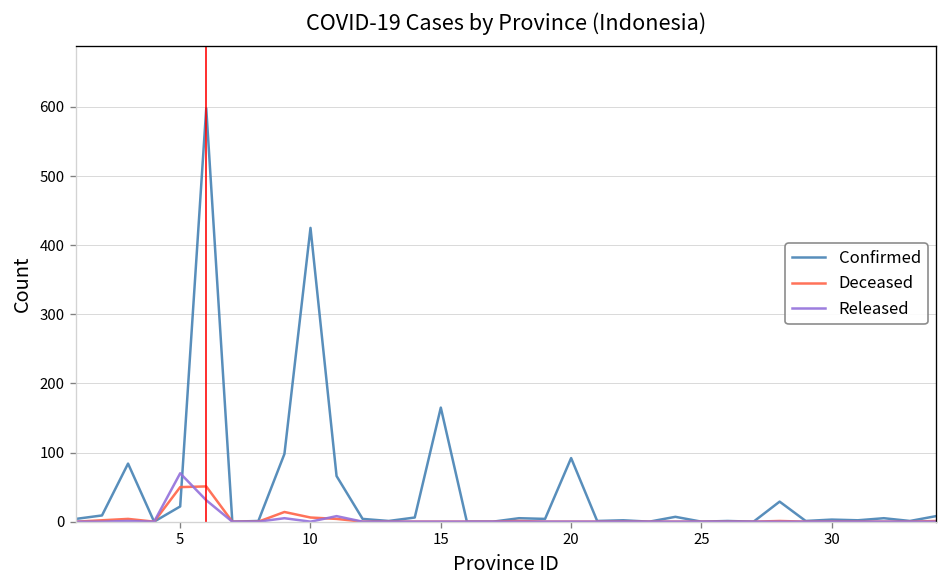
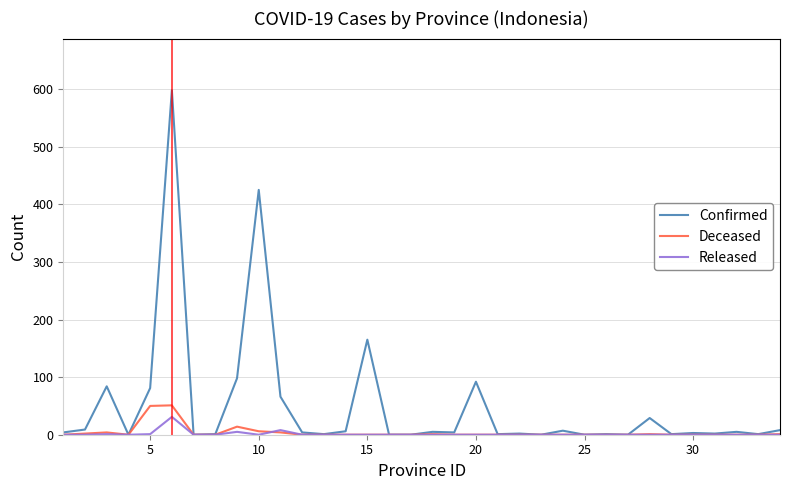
  {
    "Confirmed": {
-     "5": 20,
+     "5": 80,
      "10": 430,
      "15": 170,
      "20": 90
    },
    "Deceased": {
      "5": 50,
      "10": 10
    },
    "Released": {
-     "5": 70,
+     "5": 0,
      "10": 0
    }
  }
